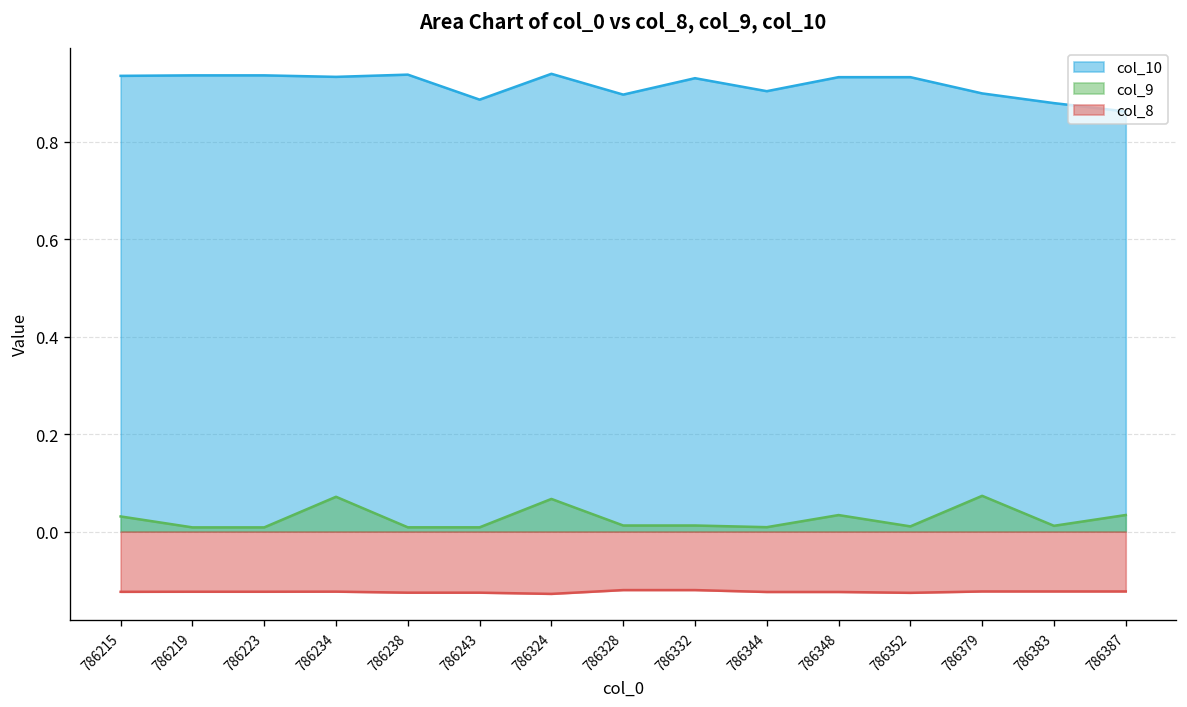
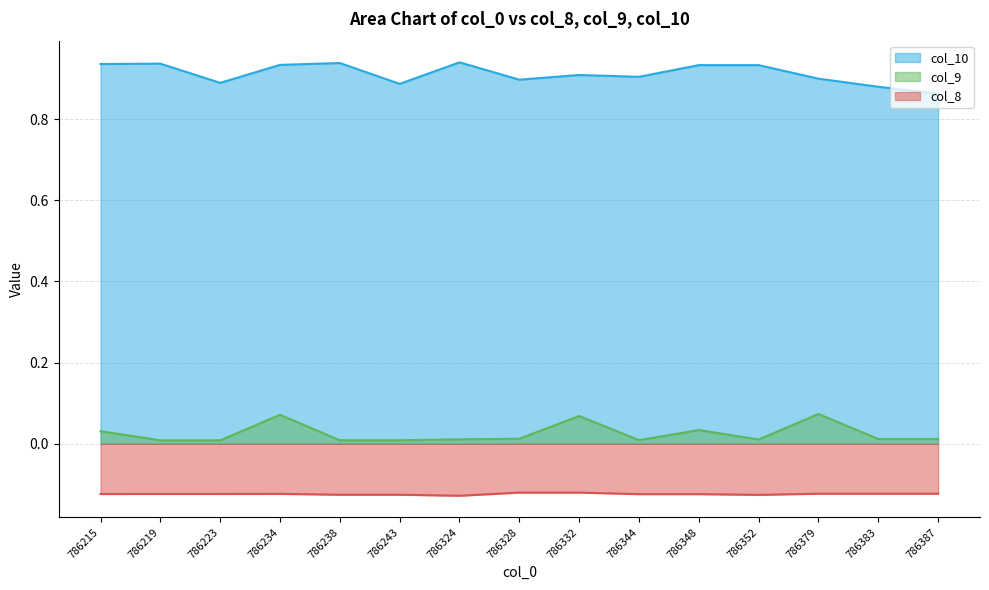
  {
    "col_10": {
      "786215": 0.94,
      "786219": 0.94,
-     "786223": 0.94,
+     "786223": 0.89,
      "786234": 0.93,
      "786238": 0.94,
      "786243": 0.89,
      "786324": 0.94,
      "786328": 0.90,
-     "786332": 0.93,
+     "786332": 0.91,
      "786344": 0.90,
      "786348": 0.93,
      "786352": 0.93,
      "786379": 0.90,
      "786383": 0.88
    },
    "col_9": {
      "786215": 0.03,
      "786219": 0.01,
      "786223": 0.01,
      "786234": 0.07,
      "786238": 0.01,
      "786243": 0.01,
-     "786324": 0.07,
+     "786324": 0.01,
      "786328": 0.01,
-     "786332": 0.01,
+     "786332": 0.07,
      "786344": 0.01,
      "786348": 0.03,
      "786352": 0.01,
      "786379": 0.07,
      "786383": 0.01,
-     "786387": 0.03
+     "786387": 0.01
    }
  }
